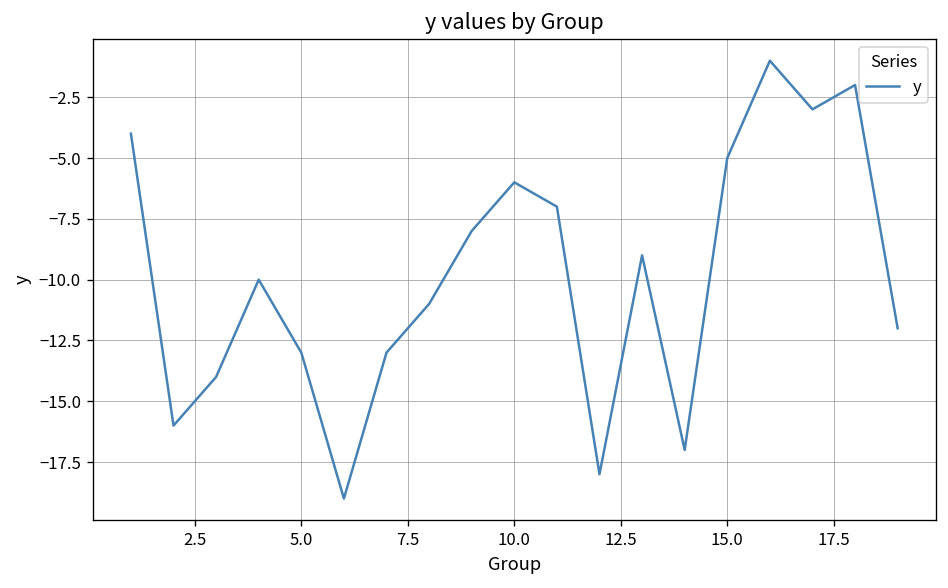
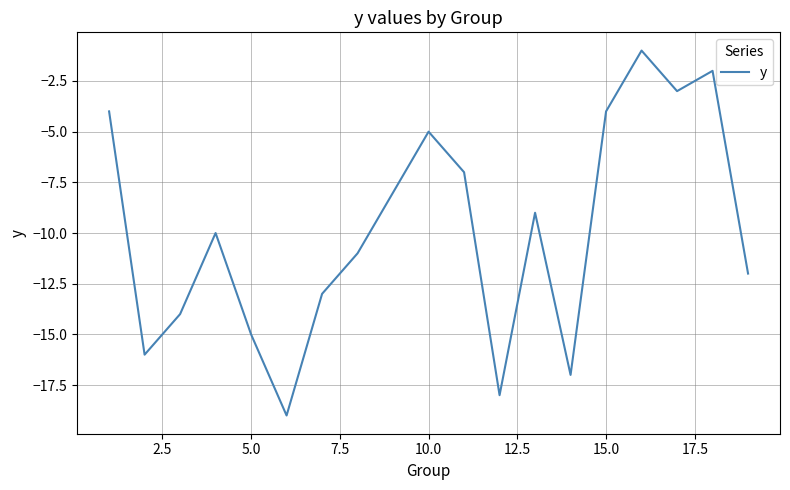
  {
-   "5.0": -13,
-   "10.0": -6,
-   "15.0": -5
+   "5.0": -15,
+   "10.0": -5,
+   "15.0": -4
  }
